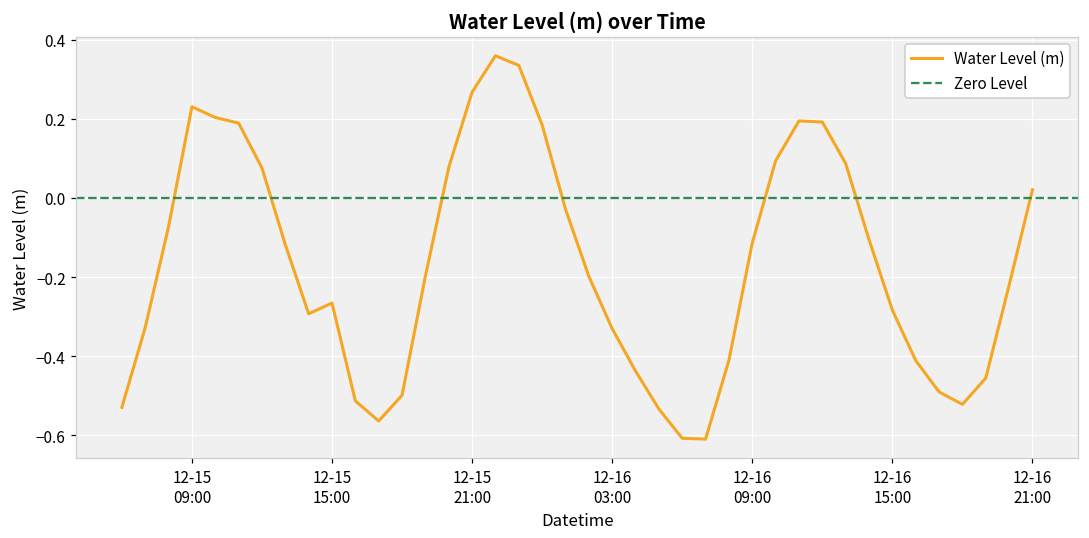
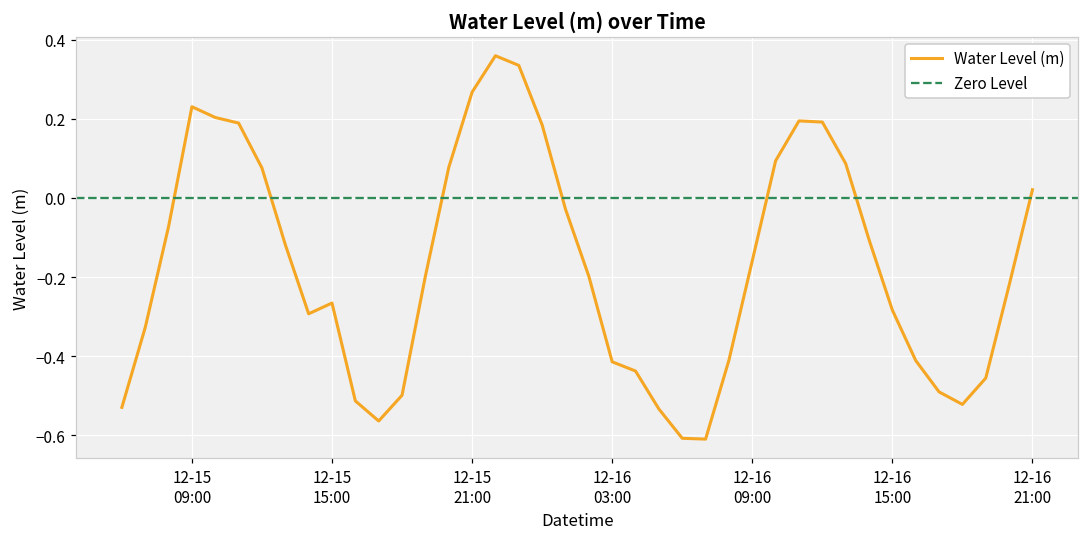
  {
    "12-15 09:00": 0.23,
    "12-15 15:00": -0.27,
    "12-15 21:00": 0.27,
-   "12-16 03:00": -0.33,
-   "12-16 09:00": -0.11,
+   "12-16 03:00": -0.41,
+   "12-16 09:00": -0.16,
    "12-16 15:00": -0.28,
    "12-16 21:00": 0.02
  }
